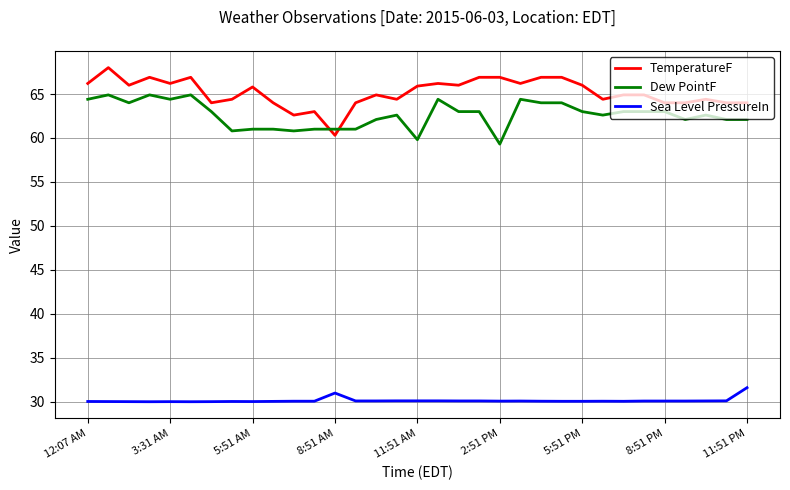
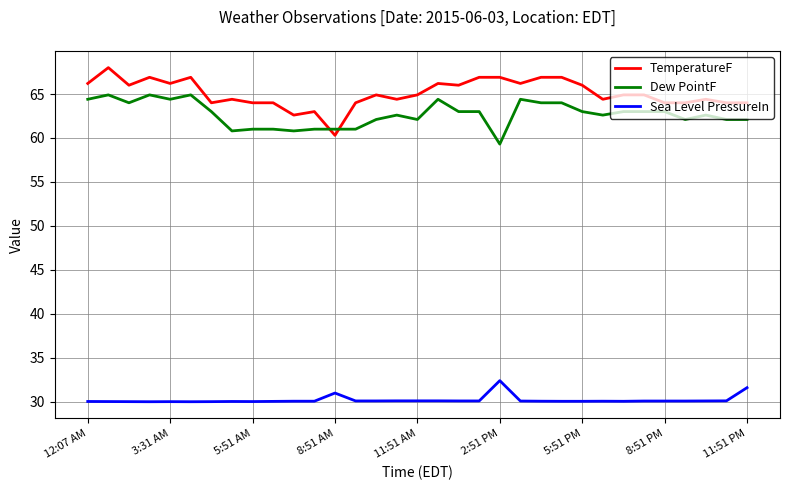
  {
    "TemperatureF": {
      "12:07 AM": 66,
      "3:31 AM": 66,
-     "5:51 AM": 66,
+     "5:51 AM": 64,
      "8:51 AM": 60,
-     "11:51 AM": 66,
+     "11:51 AM": 65,
      "2:51 PM": 67,
      "5:51 PM": 66
    },
    "Dew PointF": {
      "12:07 AM": 64,
      "3:31 AM": 64,
      "5:51 AM": 61,
      "8:51 AM": 61,
-     "11:51 AM": 60,
+     "11:51 AM": 62,
      "2:51 PM": 59,
      "5:51 PM": 63,
      "11:51 PM": 62
    },
    "Sea Level PressureIn": {
      "12:07 AM": 30,
      "3:31 AM": 30,
      "5:51 AM": 30,
      "8:51 AM": 31,
      "11:51 AM": 30,
-     "2:51 PM": 30,
+     "2:51 PM": 32,
      "5:51 PM": 30,
      "8:51 PM": 30,
      "11:51 PM": 32
    }
  }
